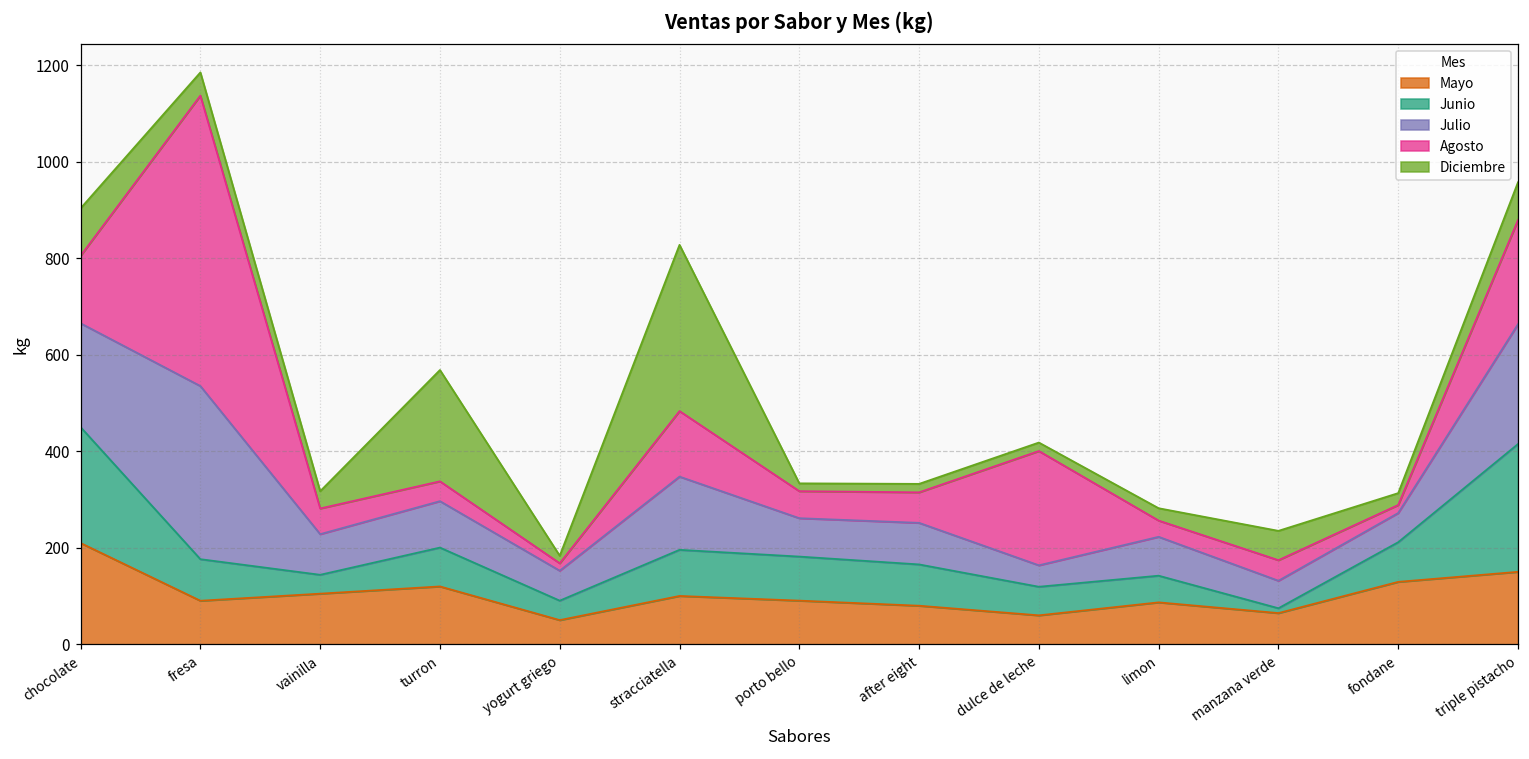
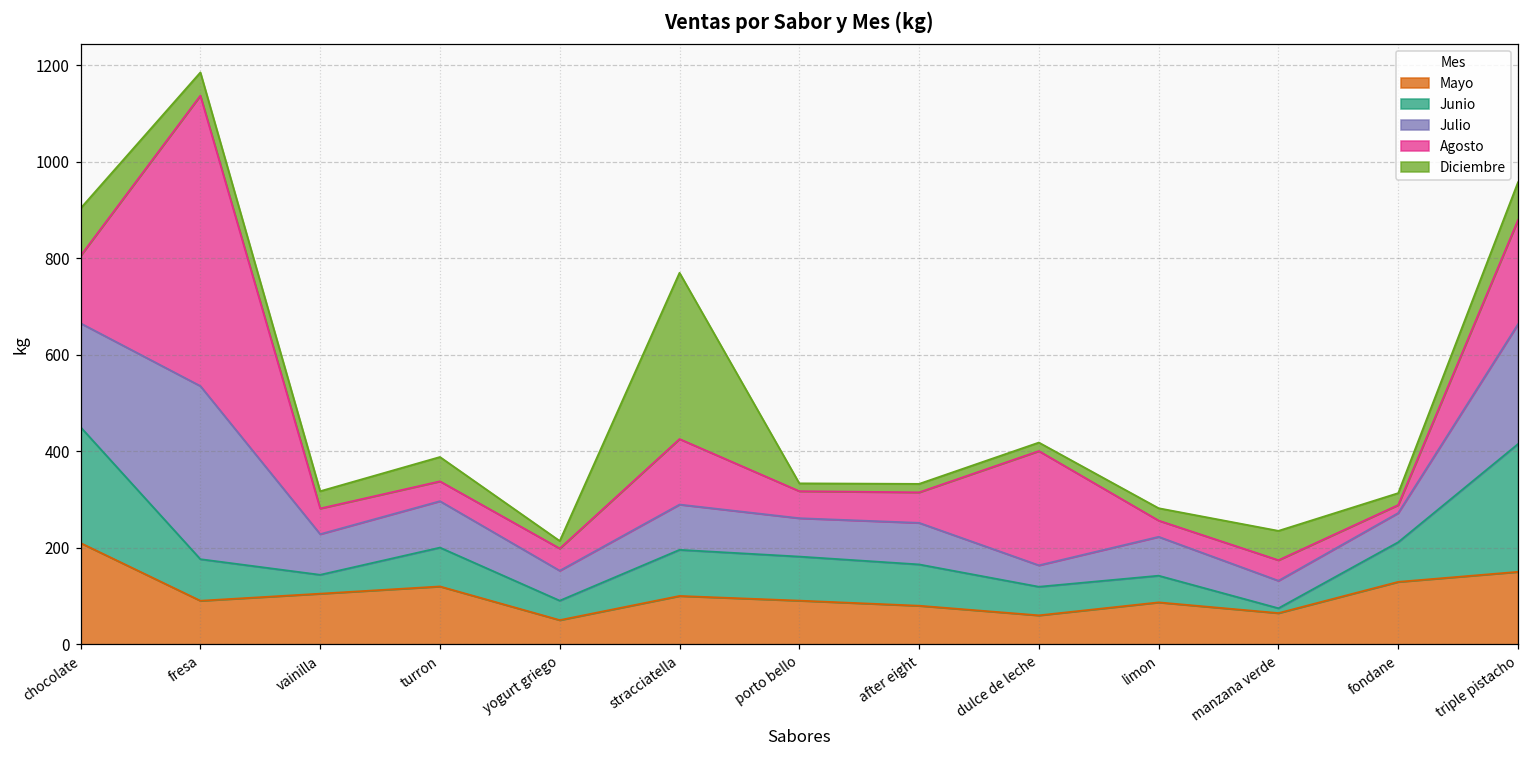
  {
    "Mayo": {
      "chocolate": 210,
      "fresa": 90,
      "vainilla": 110,
      "turron": 120,
      "yogurt griego": 50,
      "stracciatella": 100,
      "porto bello": 90,
      "after eight": 80,
      "dulce de leche": 60,
      "limon": 90,
      "manzana verde": 70,
      "fondane": 130,
      "triple pistacho": 150
    },
    "Junio": {
      "chocolate": 240,
      "fresa": 90,
      "vainilla": 40,
      "turron": 80,
      "yogurt griego": 40,
      "stracciatella": 100,
      "porto bello": 90,
      "after eight": 90,
      "dulce de leche": 60,
      "limon": 60,
      "manzana verde": 10,
      "fondane": 80,
      "triple pistacho": 260
    },
    "Julio": {
      "chocolate": 220,
      "fresa": 360,
      "vainilla": 80,
      "turron": 100,
      "yogurt griego": 60,
-     "stracciatella": 150,
+     "stracciatella": 90,
      "porto bello": 80,
      "after eight": 90,
      "dulce de leche": 40,
      "limon": 80,
      "manzana verde": 60,
      "fondane": 60,
      "triple pistacho": 250
    },
    "Agosto": {
      "chocolate": 140,
      "fresa": 600,
      "vainilla": 50,
      "turron": 40,
-     "yogurt griego": 20,
+     "yogurt griego": 50,
      "stracciatella": 140,
      "porto bello": 60,
      "after eight": 60,
      "dulce de leche": 240,
      "limon": 30,
      "manzana verde": 40,
      "fondane": 20,
      "triple pistacho": 220
    },
    "Diciembre": {
      "chocolate": 100,
      "fresa": 50,
      "vainilla": 40,
-     "turron": 230,
+     "turron": 50,
      "yogurt griego": 20,
      "stracciatella": 340,
      "porto bello": 20,
      "after eight": 20,
      "dulce de leche": 20,
      "limon": 30,
      "manzana verde": 60,
      "fondane": 20,
      "triple pistacho": 80
    }
  }
